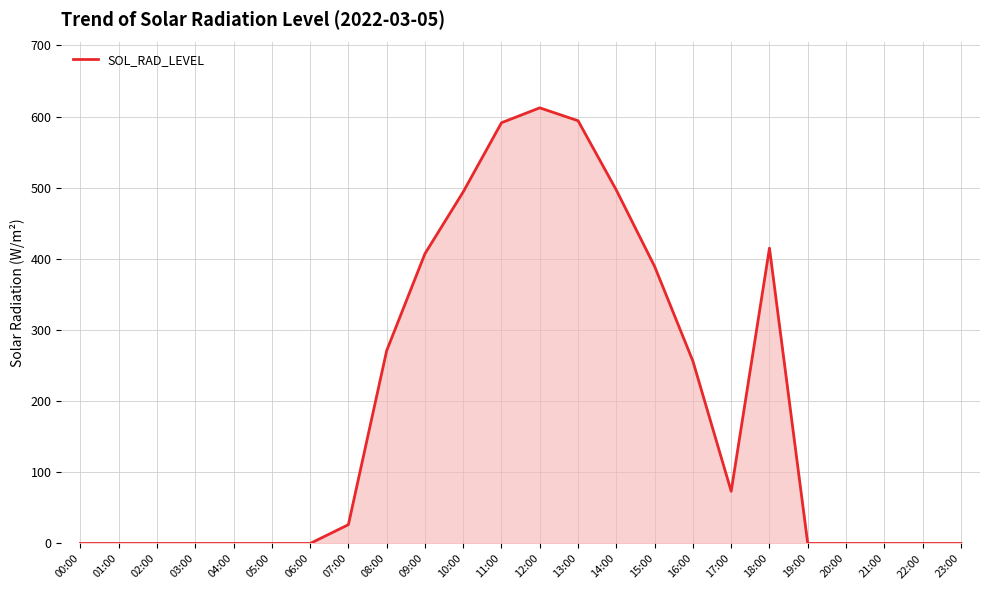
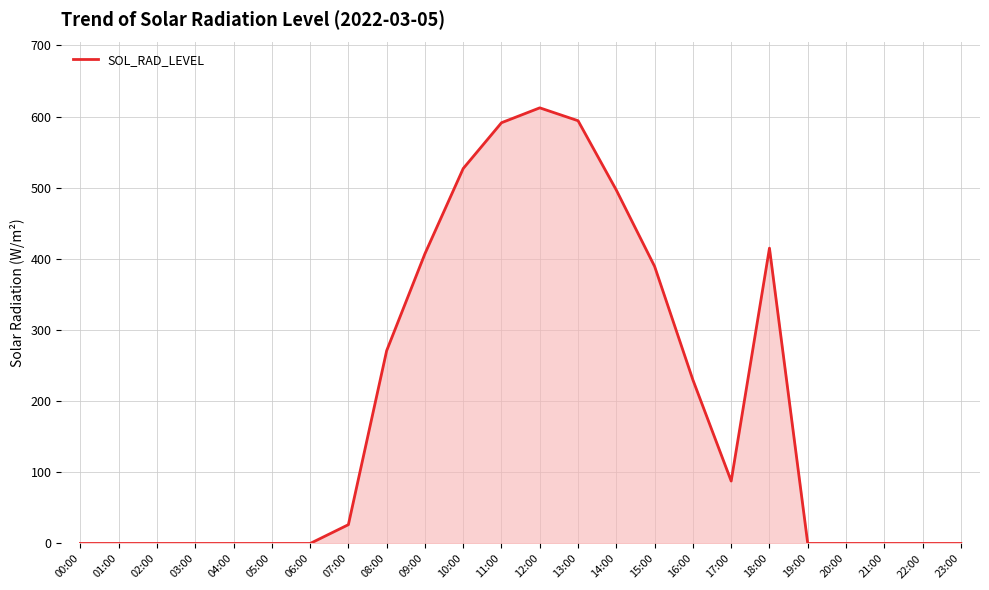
  {
    "00:00": 0,
    "01:00": 0,
    "02:00": 0,
    "03:00": 0,
    "04:00": 0,
    "05:00": 0,
    "06:00": 0,
    "07:00": 30,
    "08:00": 270,
    "09:00": 410,
-   "10:00": 490,
+   "10:00": 530,
    "11:00": 590,
    "12:00": 610,
    "13:00": 590,
    "14:00": 500,
    "15:00": 390,
-   "16:00": 260,
-   "17:00": 70,
+   "16:00": 230,
+   "17:00": 90,
    "18:00": 420,
    "19:00": 0,
    "20:00": 0,
    "21:00": 0,
    "22:00": 0,
    "23:00": 0
  }
